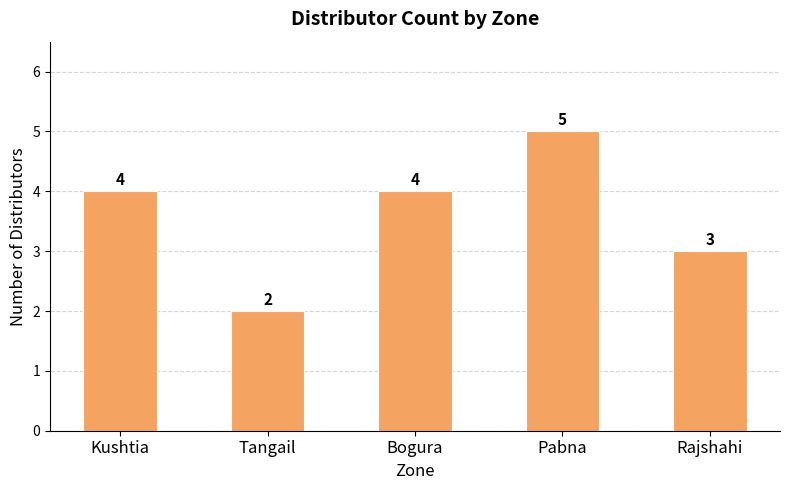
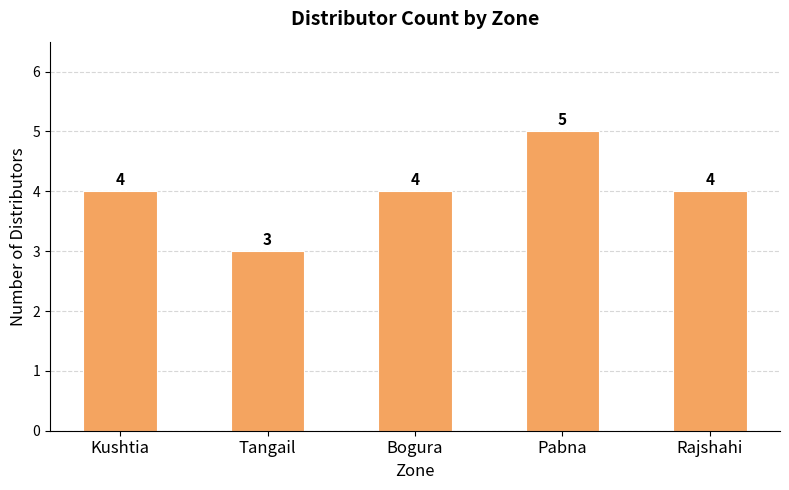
  {
    "Kushtia": 4,
-   "Tangail": 2,
+   "Tangail": 3,
    "Bogura": 4,
    "Pabna": 5,
-   "Rajshahi": 3
+   "Rajshahi": 4
  }
